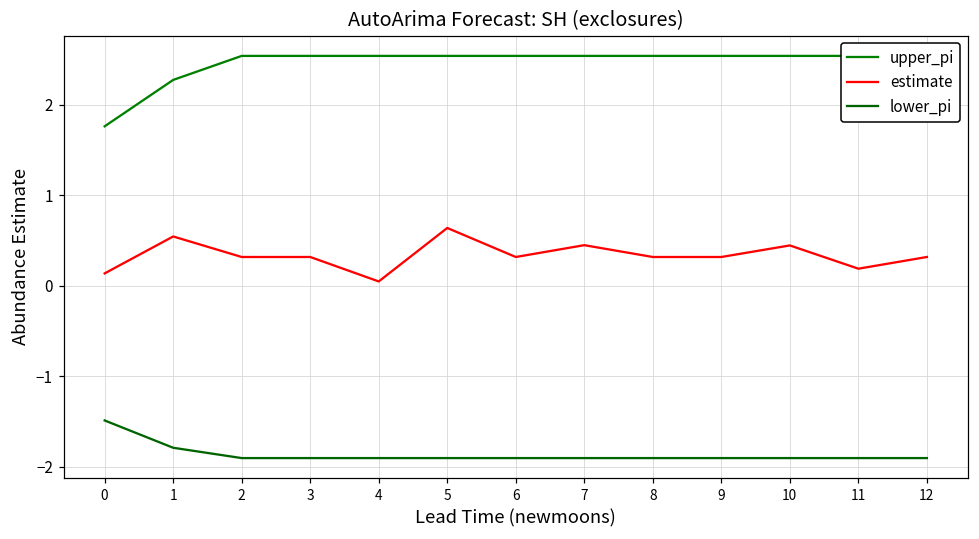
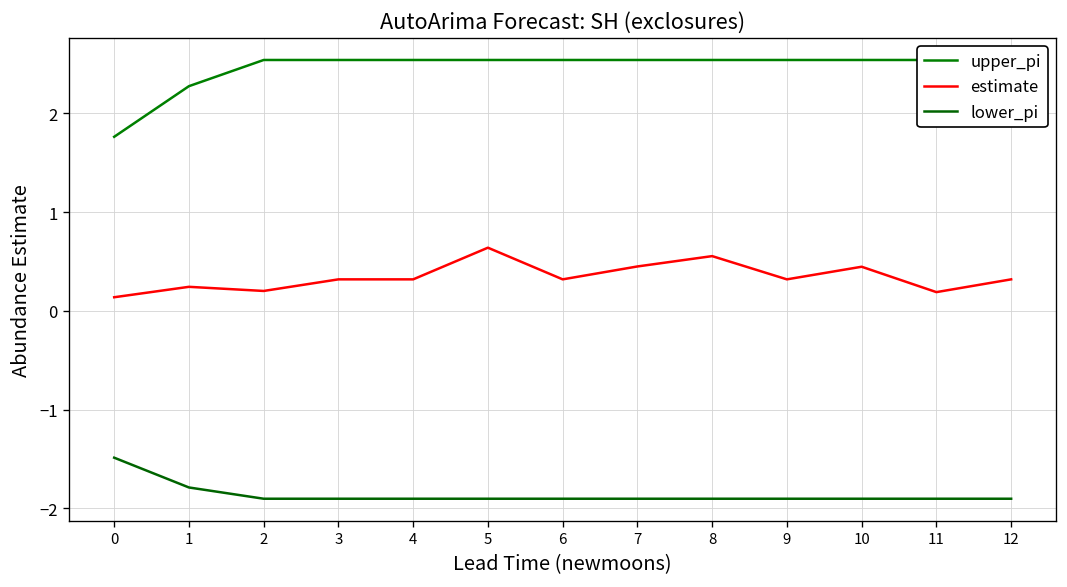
  {
    "estimate": {
      "0": 0.1,
-     "1": 0.5,
-     "2": 0.3,
+     "1": 0.2,
+     "2": 0.2,
      "3": 0.3,
-     "4": 0.0,
+     "4": 0.3,
      "5": 0.6,
      "6": 0.3,
      "7": 0.5,
-     "8": 0.3,
+     "8": 0.6,
      "9": 0.3,
      "10": 0.4,
      "11": 0.2,
      "12": 0.3
    }
  }
